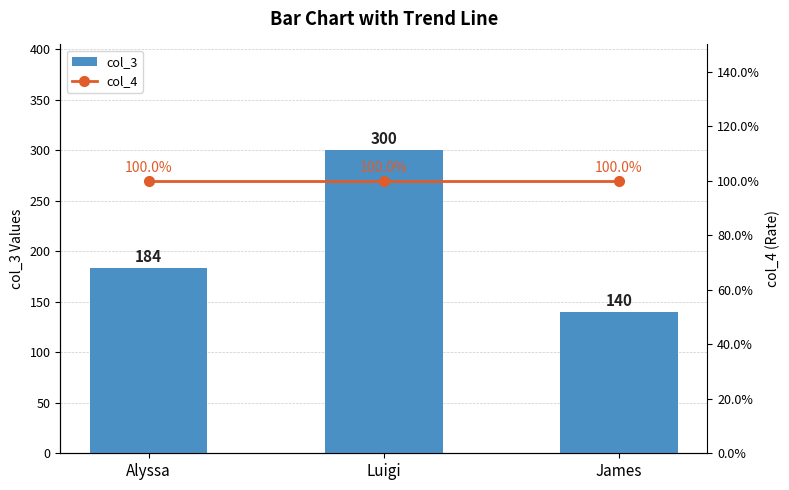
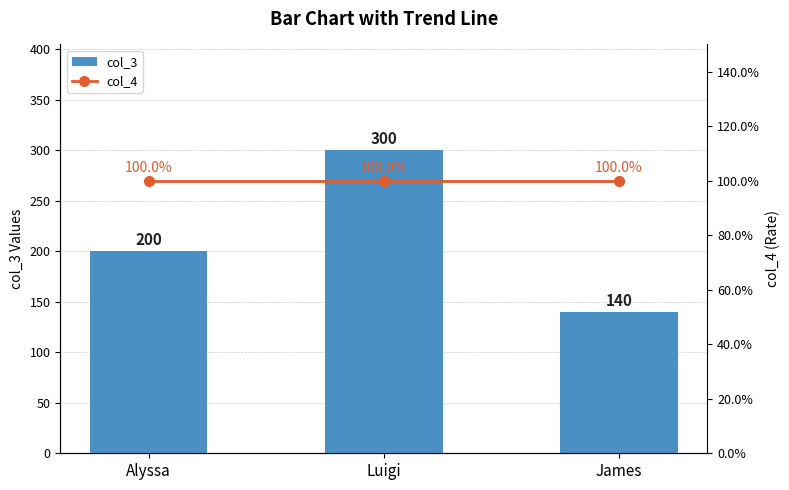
  {
    "col_3": {
-     "Alyssa": "184",
+     "Alyssa": "200",
      "Luigi": "300",
      "James": "140"
    },
    "col_4": {
      "Alyssa": "100.0%",
      "Luigi": "100.0%",
      "James": "100.0%"
    }
  }
